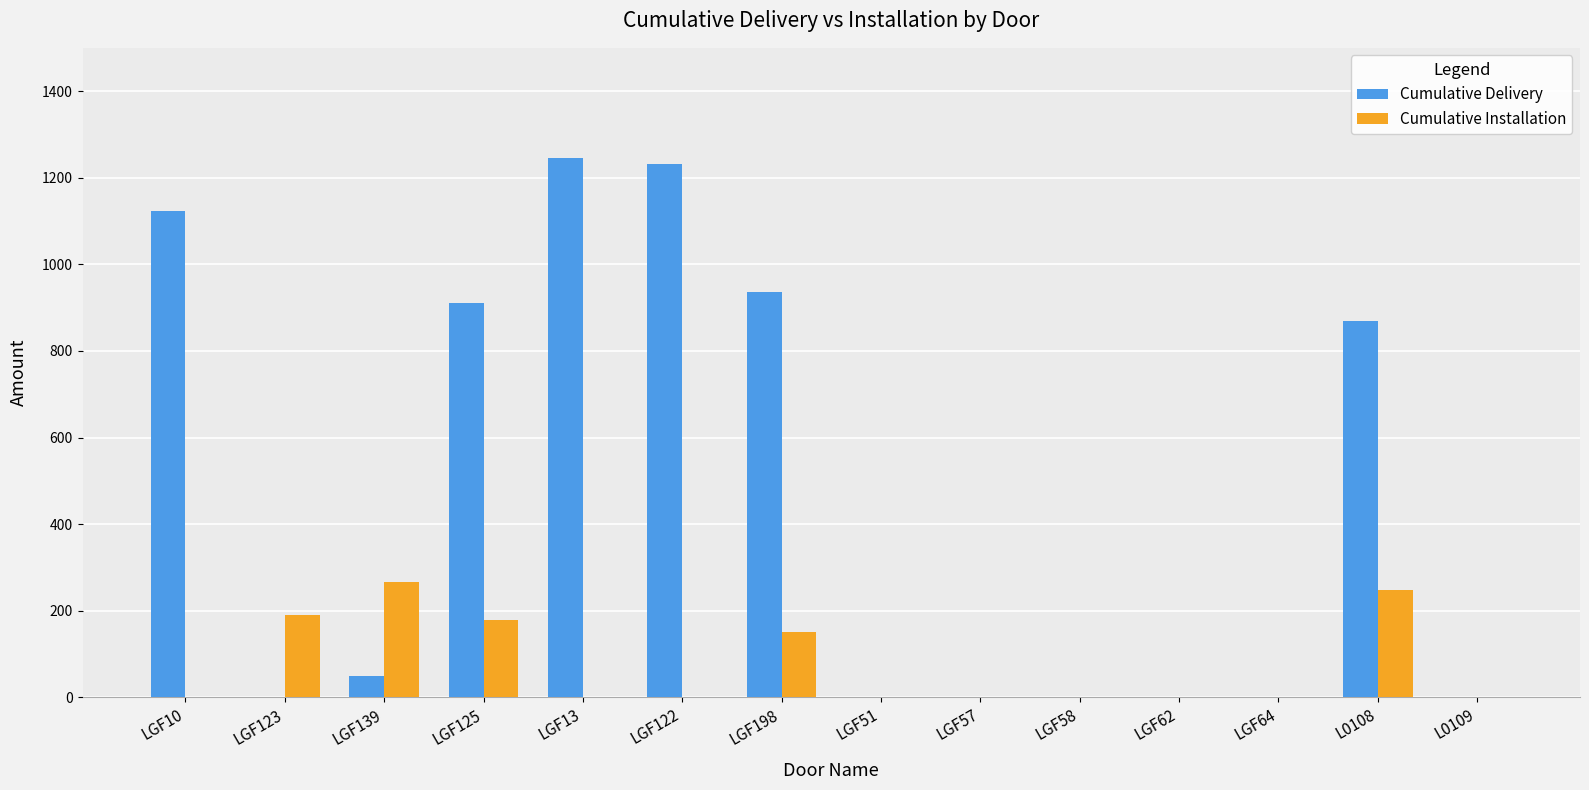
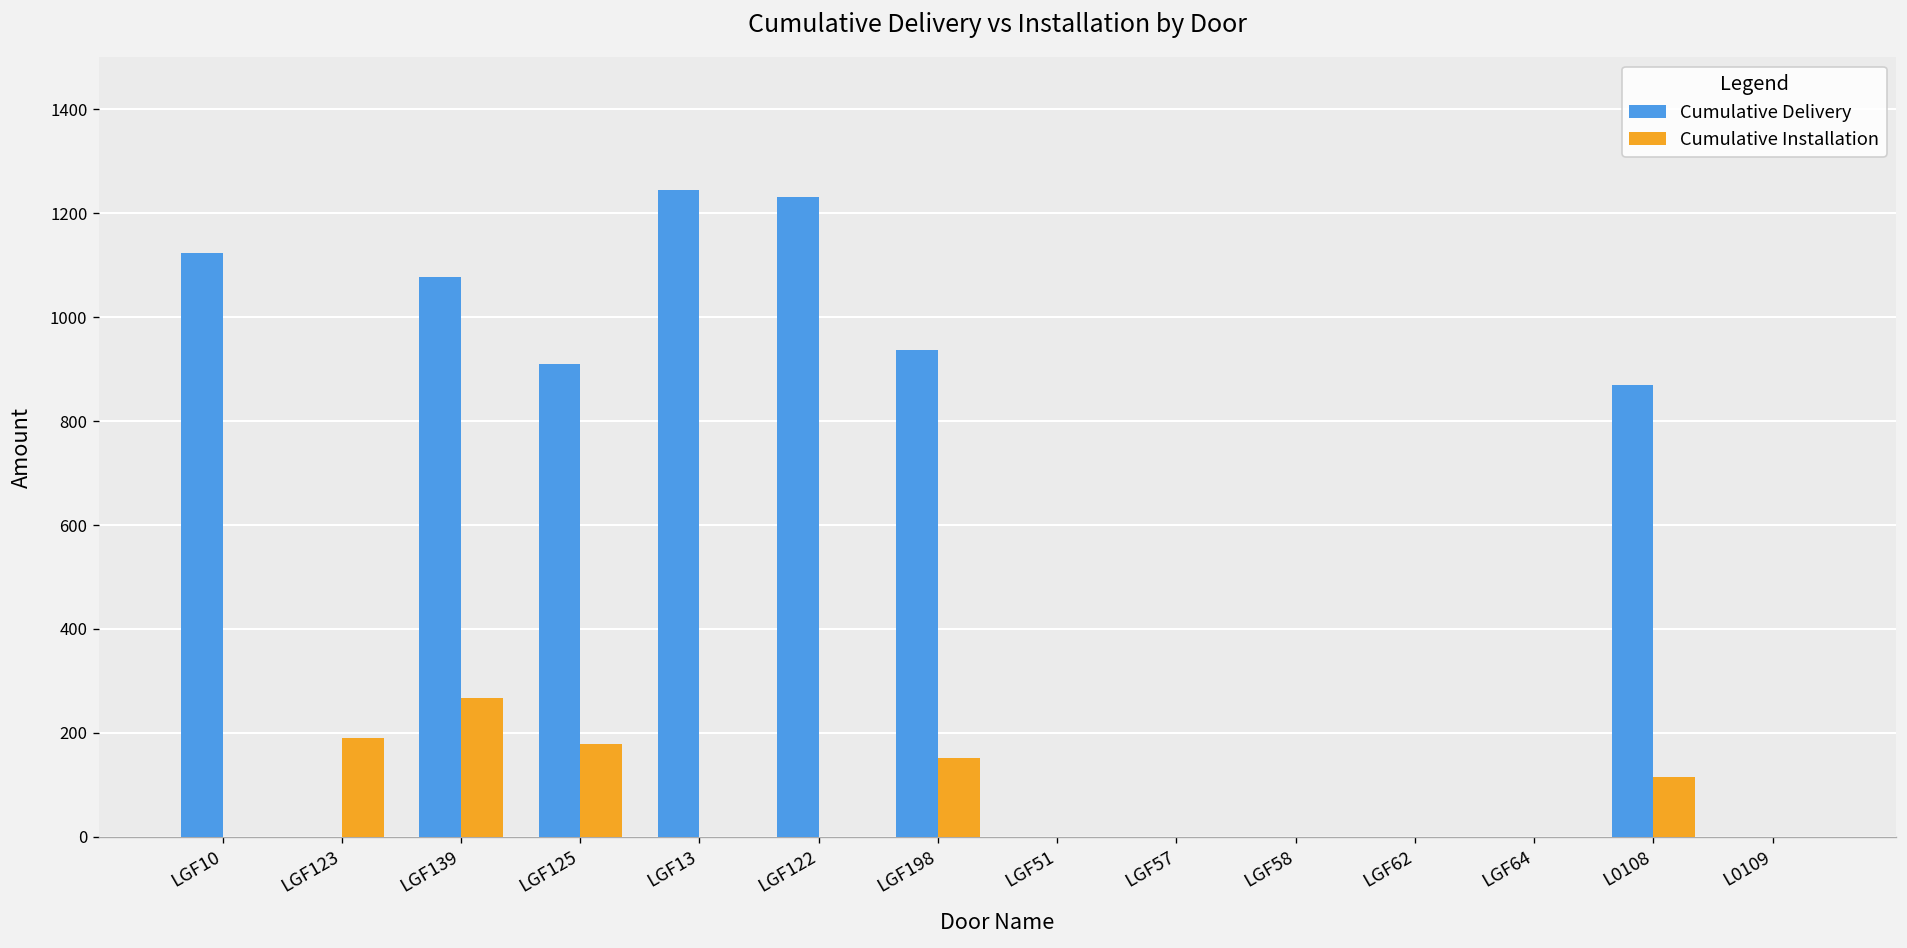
  {
    "Cumulative Delivery": {
      "LGF10": 1120,
      "LGF123": 0,
-     "LGF139": 50,
+     "LGF139": 1080,
      "LGF125": 910,
      "LGF13": 1240,
      "LGF122": 1230,
      "LGF198": 940,
      "LGF51": 0,
      "LGF57": 0,
      "LGF58": 0,
      "LGF62": 0,
      "LGF64": 0,
      "L0108": 870,
      "L0109": 0
    },
    "Cumulative Installation": {
      "LGF10": 0,
      "LGF123": 190,
      "LGF139": 270,
      "LGF125": 180,
      "LGF13": 0,
      "LGF122": 0,
      "LGF198": 150,
      "LGF51": 0,
      "LGF57": 0,
      "LGF58": 0,
      "LGF62": 0,
      "LGF64": 0,
-     "L0108": 250,
+     "L0108": 120,
      "L0109": 0
    }
  }
